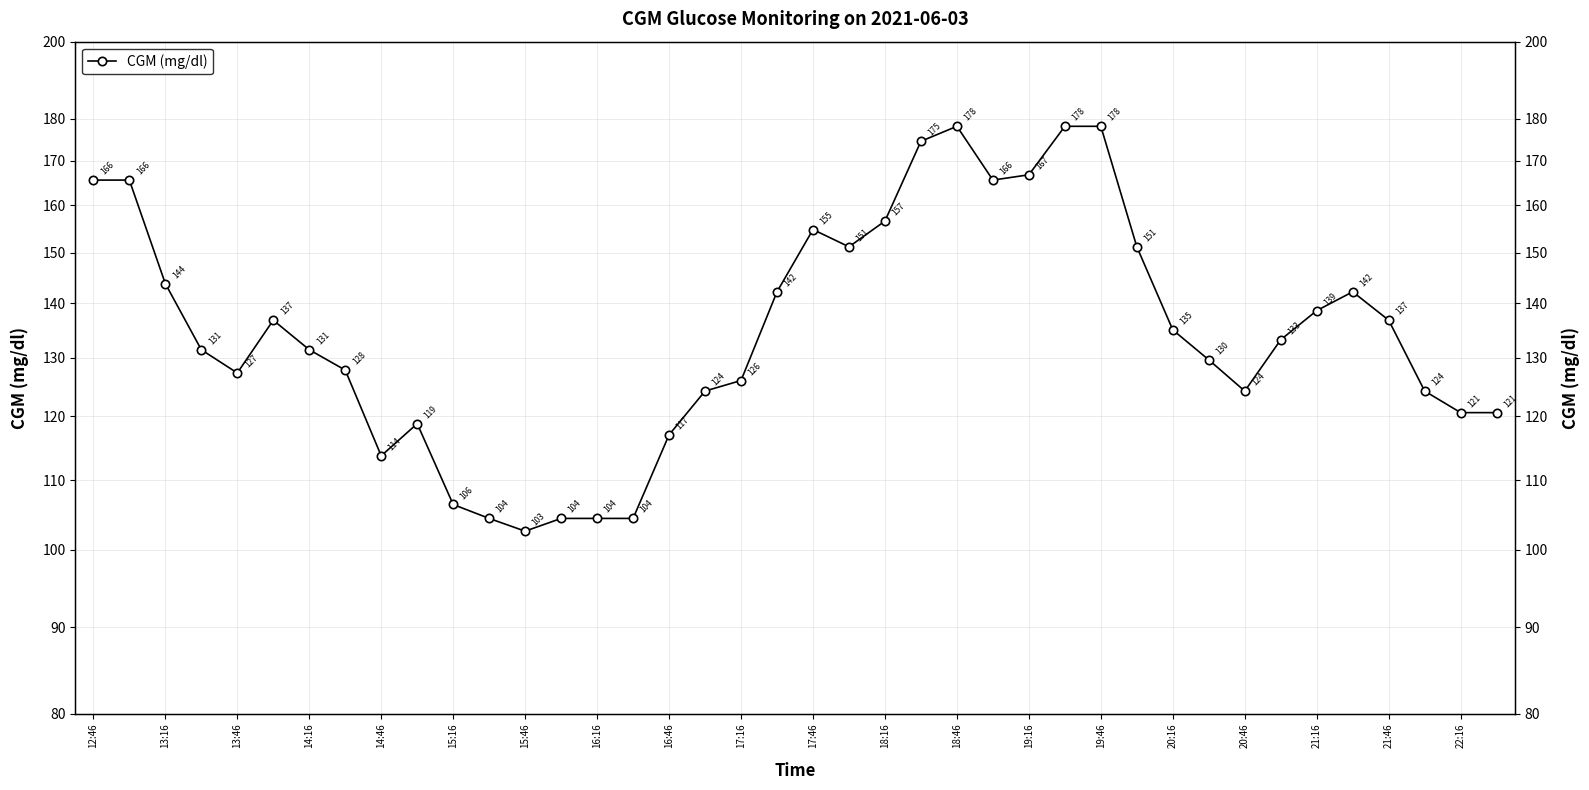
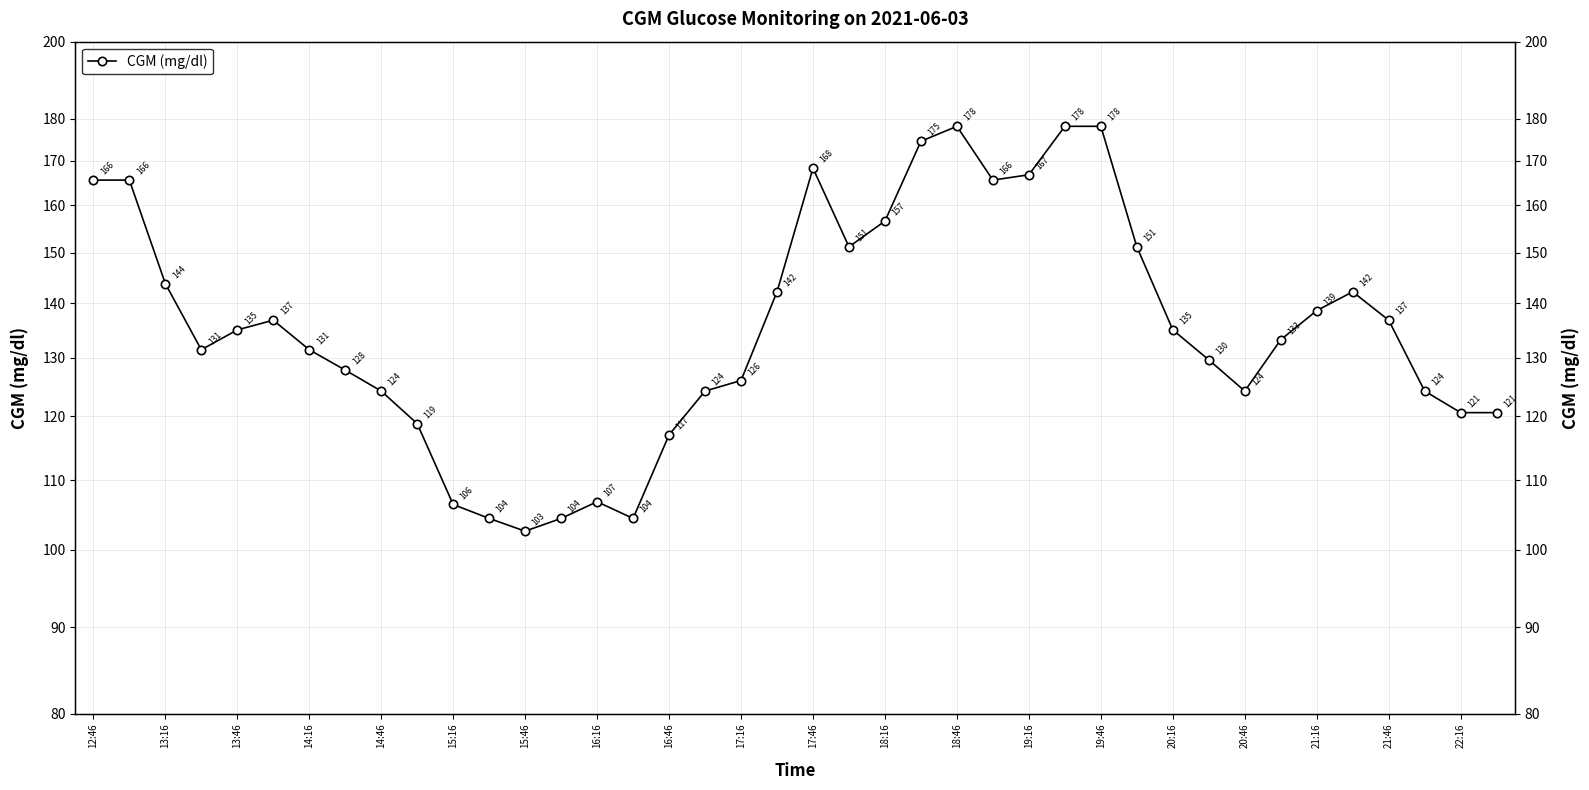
  {
    "12:46": 166,
    "13:16": 144,
-   "13:46": 127,
+   "13:46": 135,
    "14:16": 131,
-   "14:46": 114,
+   "14:46": 124,
    "15:16": 106,
    "15:46": 103,
-   "16:16": 104,
+   "16:16": 107,
    "16:46": 117,
    "17:16": 126,
-   "17:46": 155,
+   "17:46": 168,
    "18:16": 157,
    "18:46": 178,
    "19:16": 167,
    "19:46": 178,
    "20:16": 135,
    "20:46": 124,
    "21:16": 139,
    "21:46": 137,
    "22:16": 121
  }
